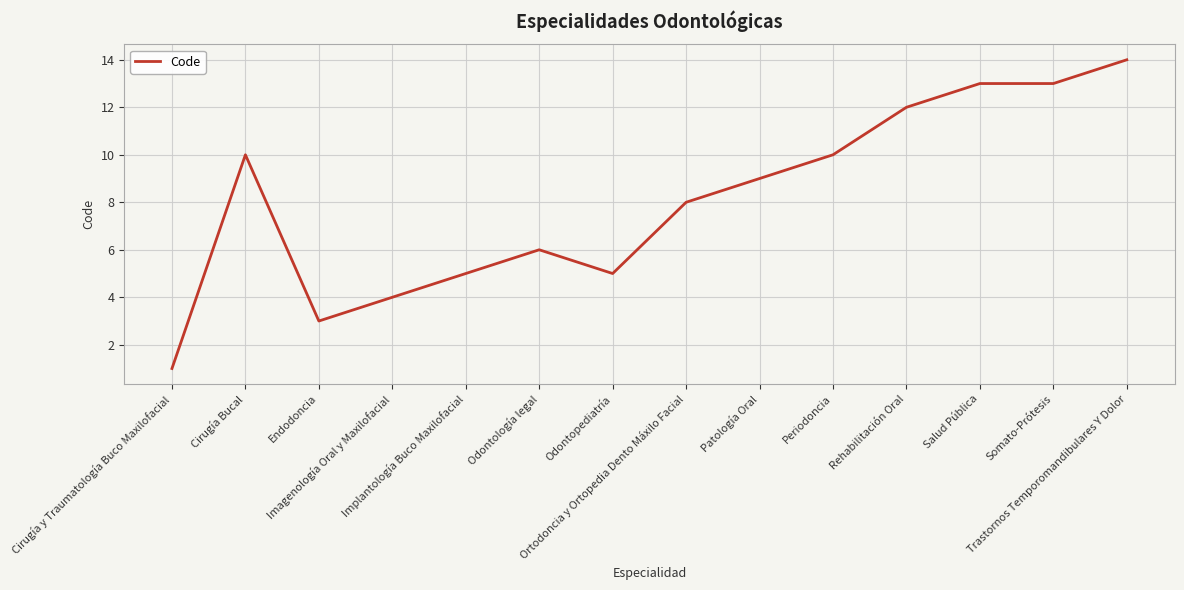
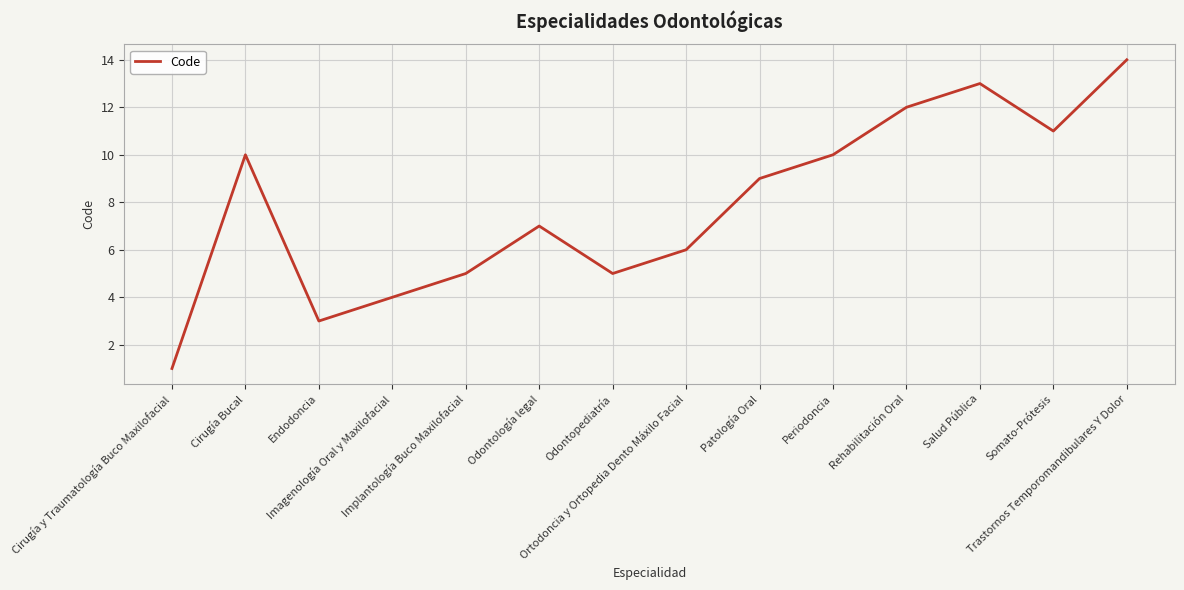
  {
    "Cirugía y Traumatología Buco Maxilofacial": 1,
    "Cirugía Bucal": 10,
    "Endodoncia": 3,
    "Imagenología Oral y Maxilofacial": 4,
    "Implantología Buco Maxilofacial": 5,
-   "Odontología legal": 6,
+   "Odontología legal": 7,
    "Odontopediatría": 5,
-   "Ortodoncia y Ortopedia Dento Máxilo Facial": 8,
+   "Ortodoncia y Ortopedia Dento Máxilo Facial": 6,
    "Patología Oral": 9,
    "Periodoncia": 10,
    "Rehabilitación Oral": 12,
    "Salud Pública": 13,
-   "Somato-Prótesis": 13,
+   "Somato-Prótesis": 11,
    "Trastornos Temporomandibulares Y Dolor": 14
  }
